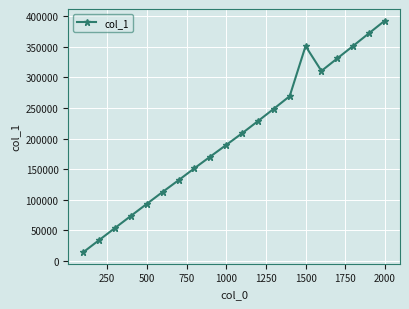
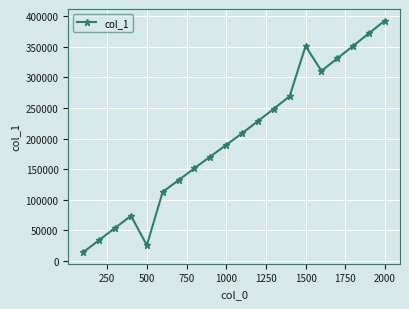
  {
-   "500": 90000,
+   "500": 30000,
    "1000": 190000,
    "1500": 350000,
    "2000": 390000
  }
